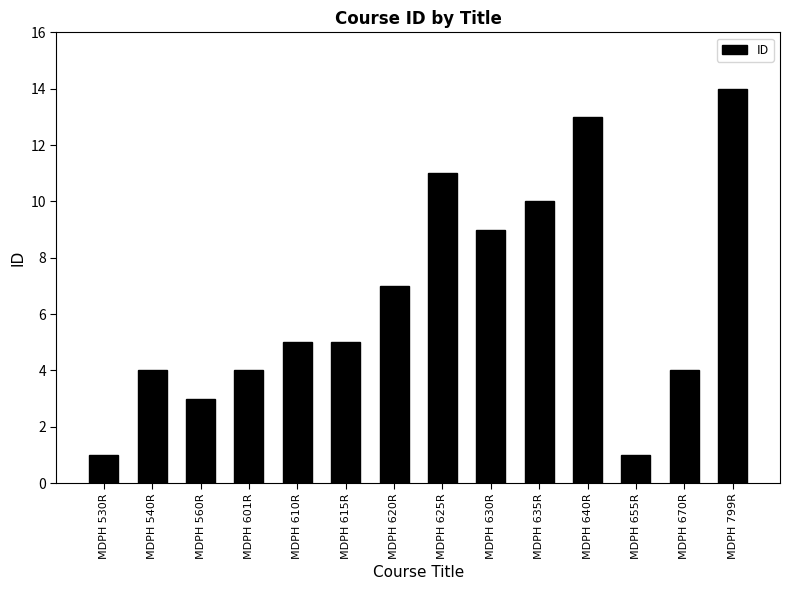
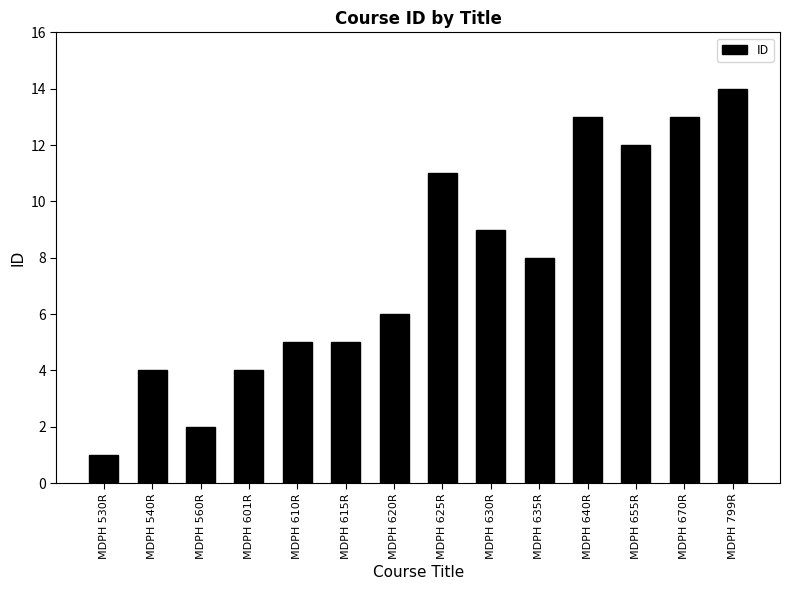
  {
    "MDPH 530R": 1,
    "MDPH 540R": 4,
-   "MDPH 560R": 3,
+   "MDPH 560R": 2,
    "MDPH 601R": 4,
    "MDPH 610R": 5,
    "MDPH 615R": 5,
-   "MDPH 620R": 7,
+   "MDPH 620R": 6,
    "MDPH 625R": 11,
    "MDPH 630R": 9,
-   "MDPH 635R": 10,
+   "MDPH 635R": 8,
    "MDPH 640R": 13,
-   "MDPH 655R": 1,
-   "MDPH 670R": 4,
+   "MDPH 655R": 12,
+   "MDPH 670R": 13,
    "MDPH 799R": 14
  }
